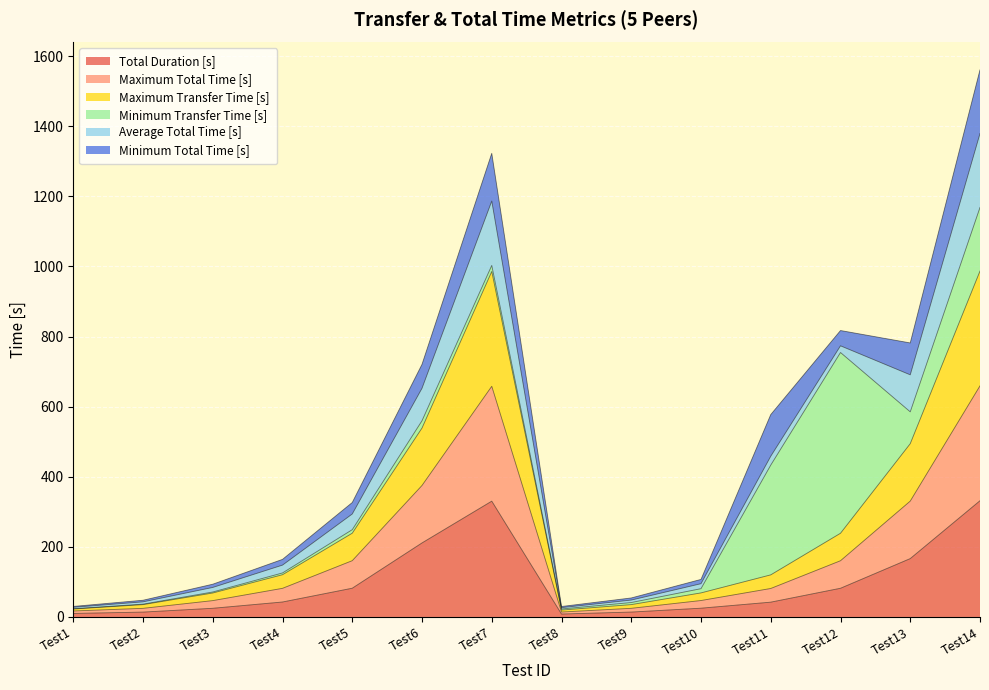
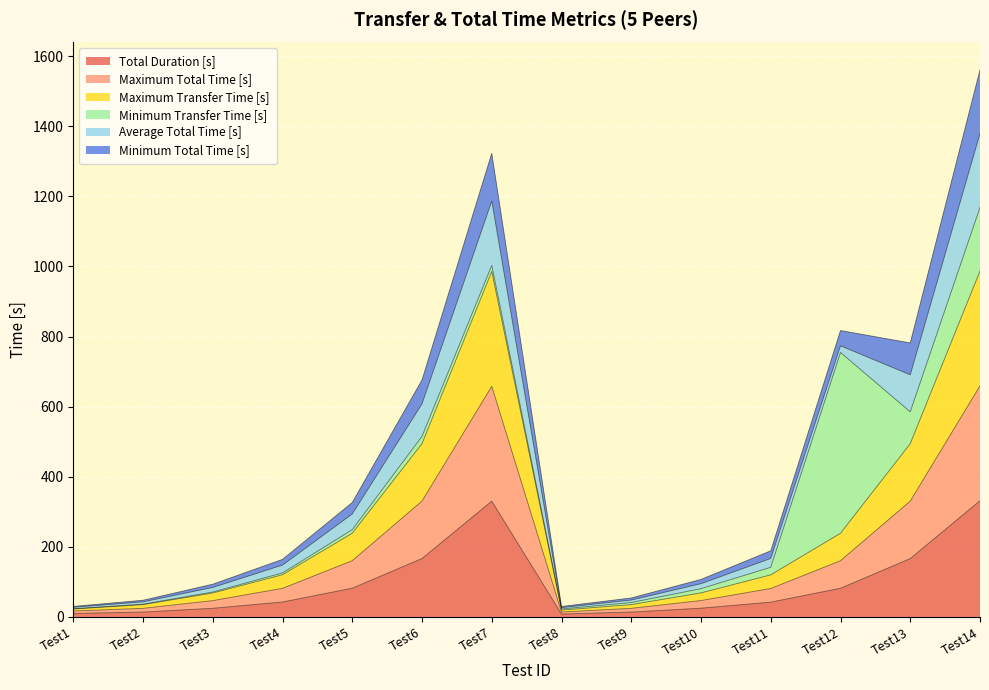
  {
    "Total Duration [s]": {
      "Test2": 10,
      "Test3": 20,
      "Test4": 40,
      "Test5": 80,
-     "Test6": 210,
+     "Test6": 170,
      "Test7": 330,
      "Test9": 10,
      "Test10": 30,
      "Test11": 40,
      "Test12": 80,
      "Test13": 170,
      "Test14": 330
    },
    "Maximum Total Time [s]": {
      "Test2": 10,
      "Test3": 20,
      "Test4": 40,
      "Test5": 80,
      "Test6": 160,
      "Test7": 330,
      "Test9": 10,
      "Test10": 20,
      "Test11": 40,
      "Test12": 80,
      "Test13": 160,
      "Test14": 330
    },
    "Maximum Transfer Time [s]": {
      "Test5": 80,
      "Test6": 160,
      "Test7": 330,
      "Test10": 20,
      "Test11": 40,
      "Test12": 80,
      "Test13": 160,
      "Test14": 330
    },
    "Minimum Transfer Time [s]": {
      "Test5": 10,
      "Test6": 20,
      "Test7": 20,
      "Test10": 10,
-     "Test11": 310,
+     "Test11": 20,
      "Test12": 520,
      "Test13": 90,
      "Test14": 180
    },
    "Average Total Time [s]": {
      "Test3": 10,
      "Test4": 20,
      "Test5": 40,
      "Test6": 90,
      "Test7": 180,
      "Test10": 10,
      "Test11": 30,
      "Test12": 20,
      "Test13": 110,
      "Test14": 210
    },
    "Minimum Total Time [s]": {
      "Test3": 10,
      "Test4": 20,
      "Test5": 30,
      "Test6": 70,
      "Test7": 140,
      "Test10": 10,
-     "Test11": 120,
+     "Test11": 20,
      "Test12": 40,
      "Test13": 90,
      "Test14": 180
    }
  }
